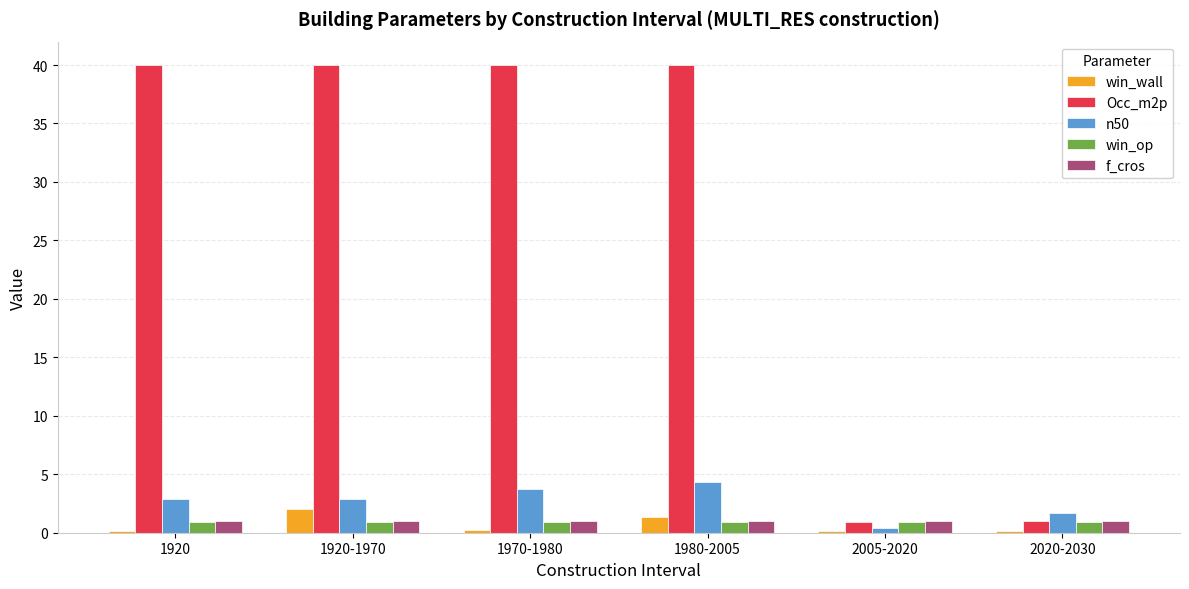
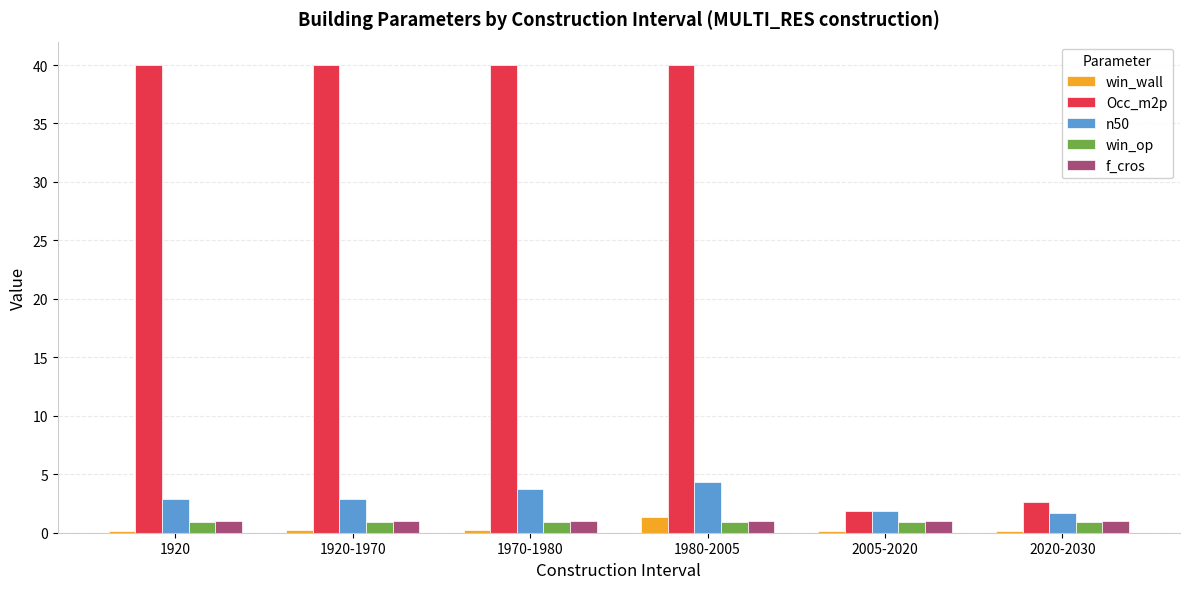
  {
    "win_wall": {
-     "1920-1970": 2.0,
+     "1920-1970": 0.2,
      "1970-1980": 0.3,
      "1980-2005": 1.3
    },
    "Occ_m2p": {
      "1920": 40.0,
      "1920-1970": 40.0,
      "1970-1980": 40.0,
      "1980-2005": 40.0,
-     "2005-2020": 0.9,
-     "2020-2030": 1.0
+     "2005-2020": 1.9,
+     "2020-2030": 2.6
    },
    "n50": {
      "1920": 2.9,
      "1920-1970": 2.9,
      "1970-1980": 3.8,
      "1980-2005": 4.3,
-     "2005-2020": 0.4,
+     "2005-2020": 1.9,
      "2020-2030": 1.7
    },
    "win_op": {
      "1920": 0.9,
      "1920-1970": 0.9,
      "1970-1980": 0.9,
      "1980-2005": 0.9,
      "2005-2020": 0.9,
      "2020-2030": 0.9
    },
    "f_cros": {
      "1920": 1.0,
      "1920-1970": 1.0,
      "1970-1980": 1.0,
      "1980-2005": 1.0,
      "2005-2020": 1.0,
      "2020-2030": 1.0
    }
  }
